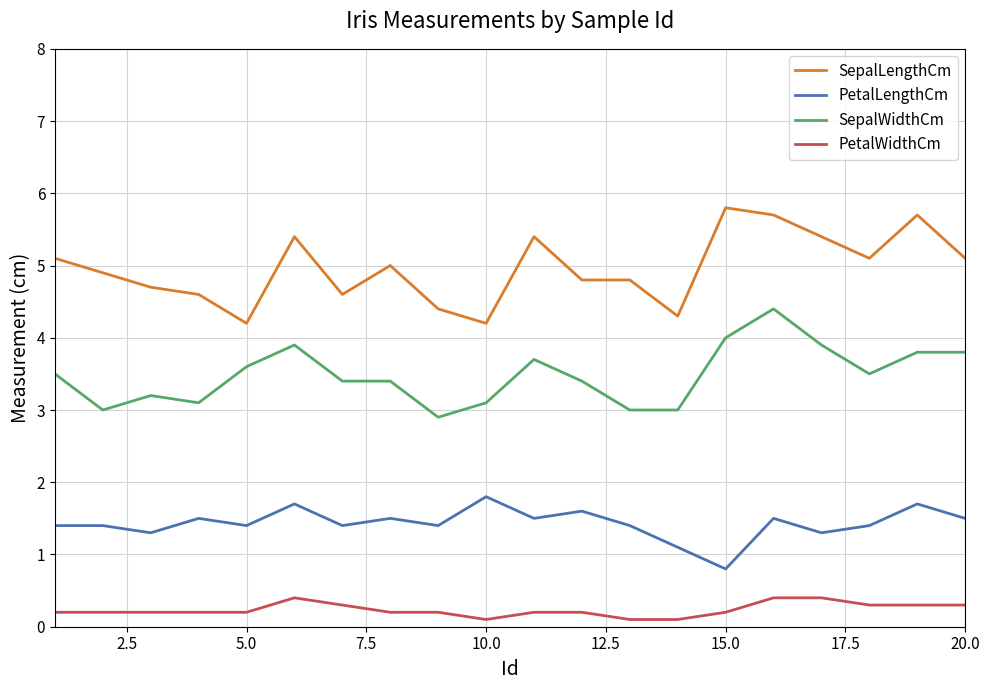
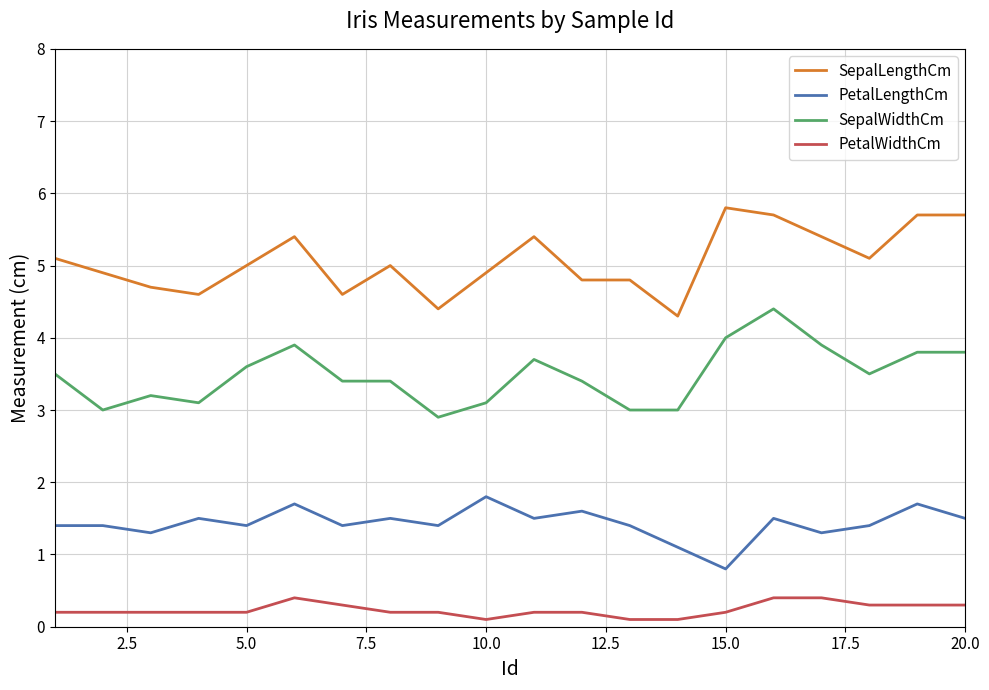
  {
    "SepalLengthCm": {
-     "5.0": 4.2,
-     "10.0": 4.2,
+     "5.0": 5.0,
+     "10.0": 4.9,
      "15.0": 5.8,
-     "20.0": 5.1
+     "20.0": 5.7
    },
    "PetalLengthCm": {
      "5.0": 1.4,
      "10.0": 1.8,
      "15.0": 0.8,
      "20.0": 1.5
    },
    "SepalWidthCm": {
      "5.0": 3.6,
      "10.0": 3.1,
      "15.0": 4.0,
      "20.0": 3.8
    },
    "PetalWidthCm": {
      "5.0": 0.2,
      "10.0": 0.1,
      "15.0": 0.2,
      "20.0": 0.3
    }
  }
